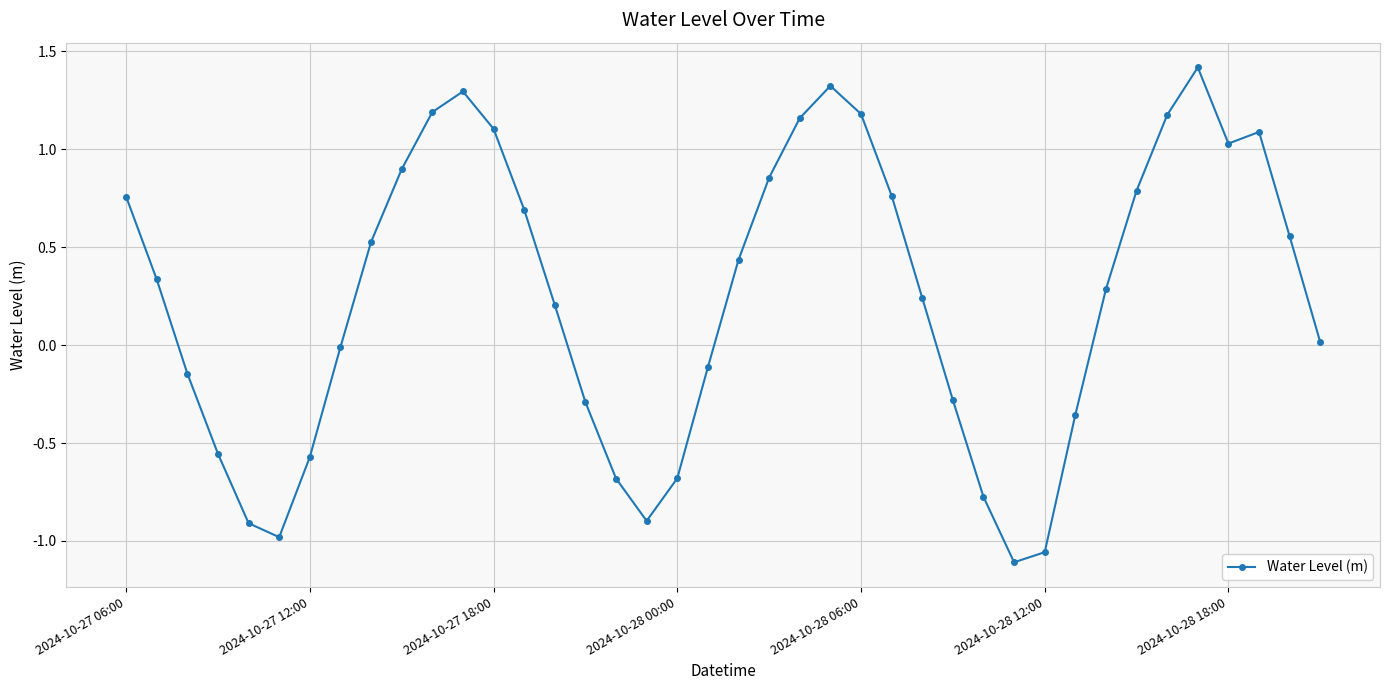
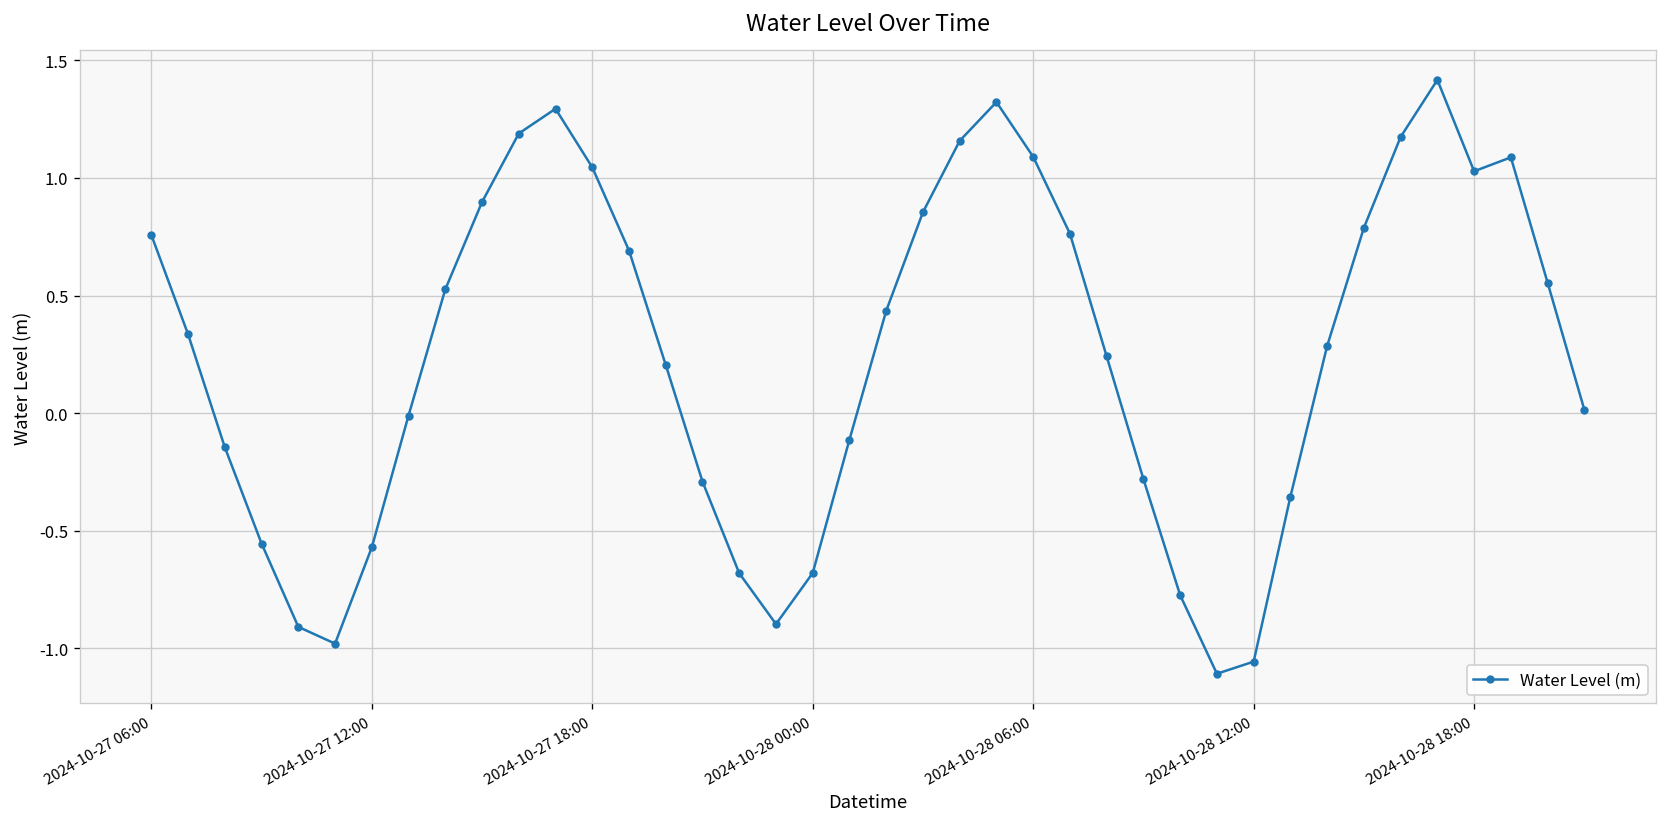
  {
    "2024-10-27 06:00": 0.76,
    "2024-10-27 12:00": -0.57,
-   "2024-10-27 18:00": 1.10,
+   "2024-10-27 18:00": 1.05,
    "2024-10-28 00:00": -0.68,
-   "2024-10-28 06:00": 1.18,
+   "2024-10-28 06:00": 1.09,
    "2024-10-28 12:00": -1.06,
    "2024-10-28 18:00": 1.03
  }
